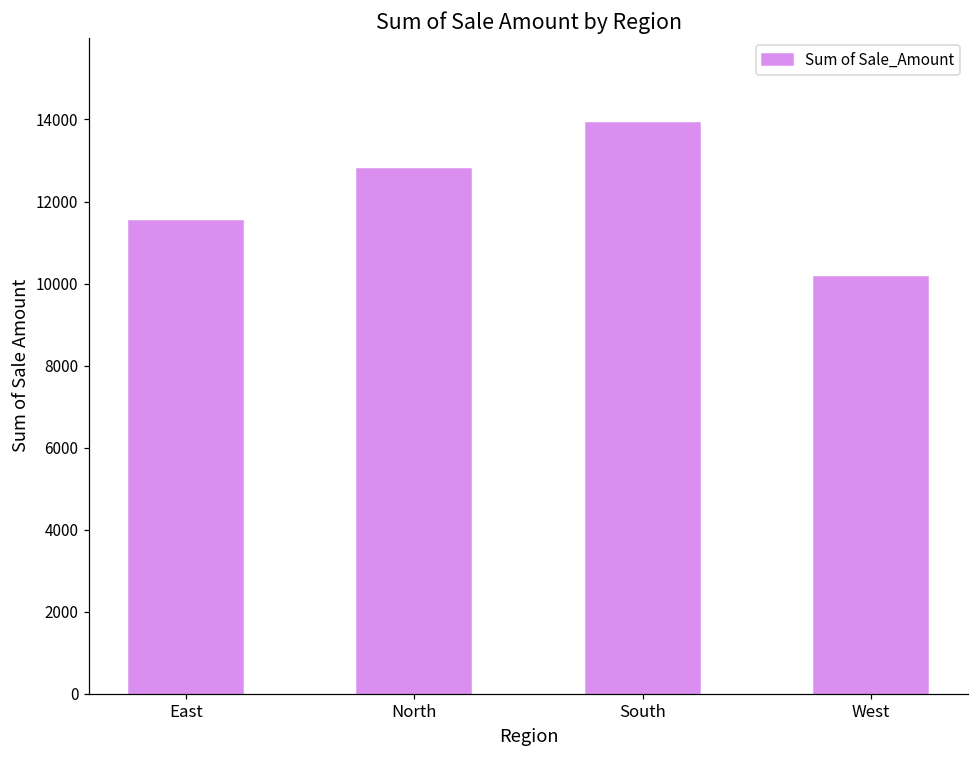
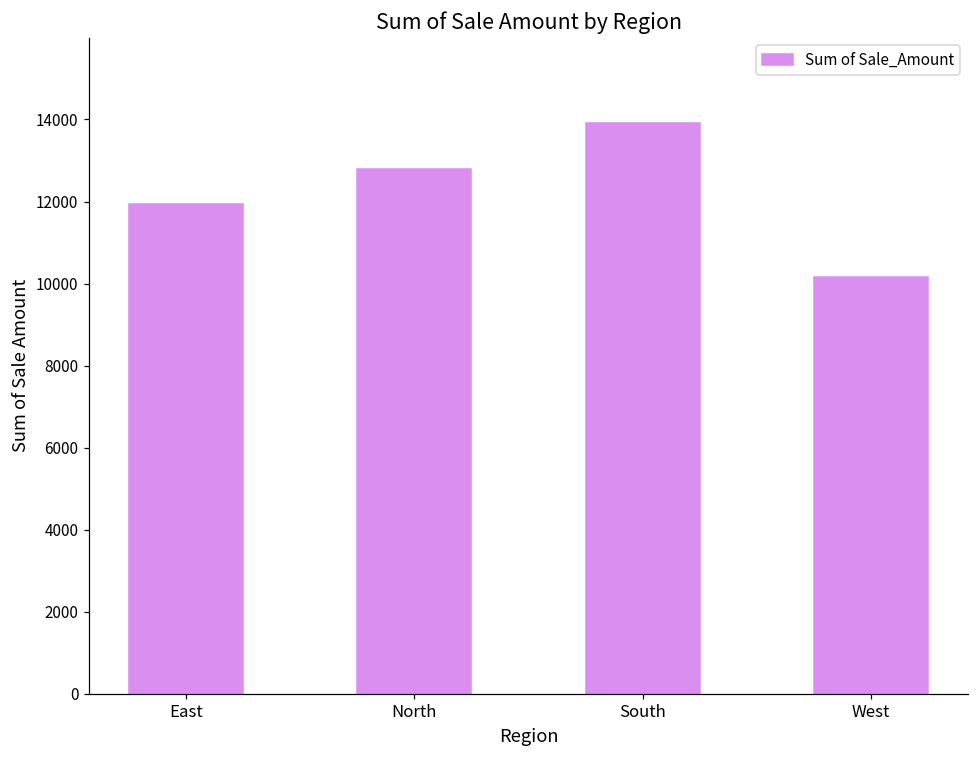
  {
-   "East": 11500,
+   "East": 11900,
    "North": 12800,
    "South": 13900,
    "West": 10200
  }
